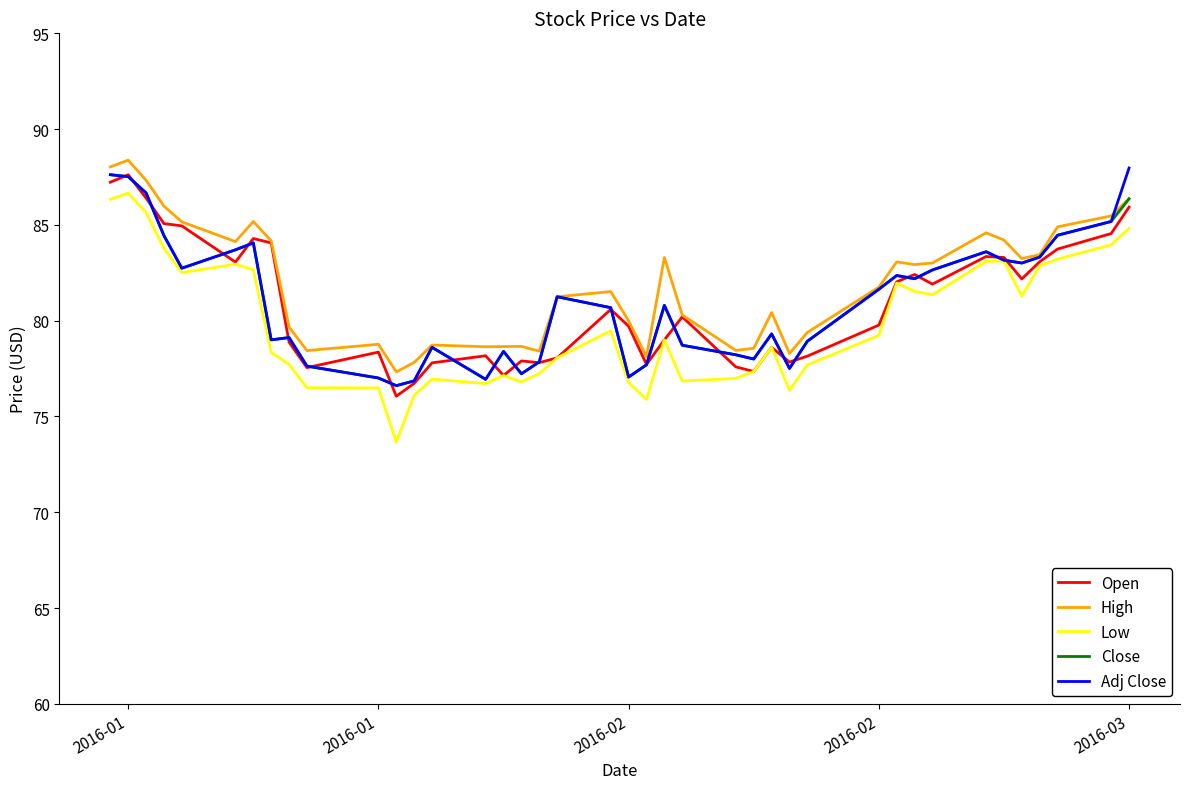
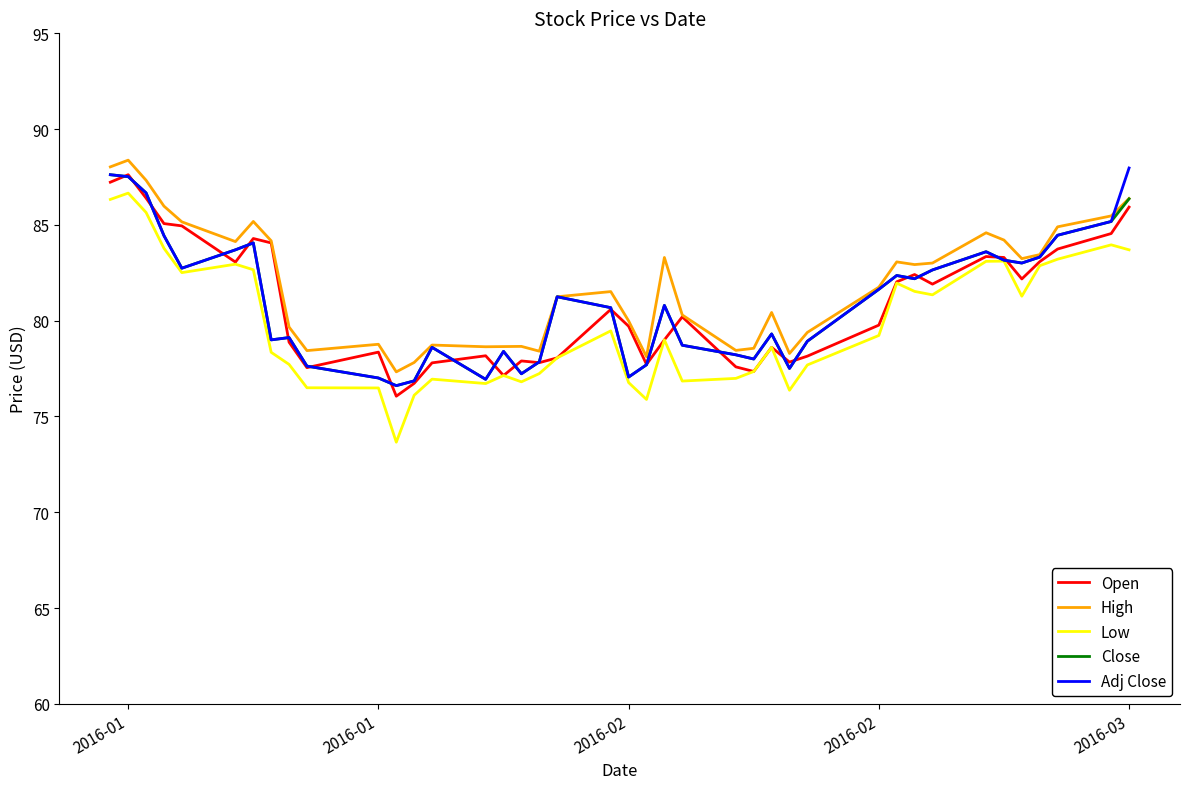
  {
    "Open": {
      "2016-03": 85.9
    },
    "Low": {
-     "2016-03": 84.8
+     "2016-03": 83.7
    },
    "Adj Close": {
      "2016-03": 88.0
    }
  }
